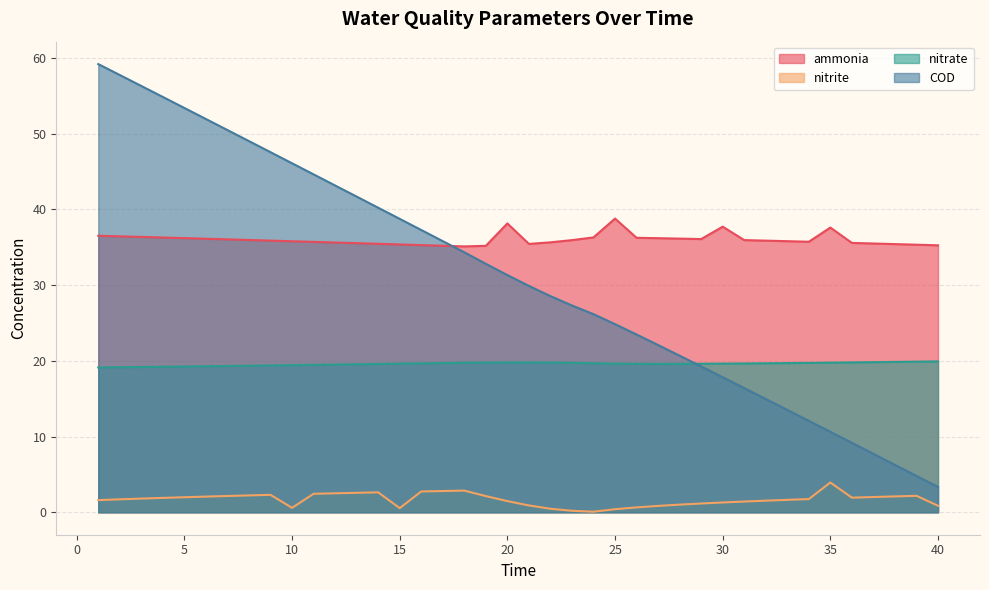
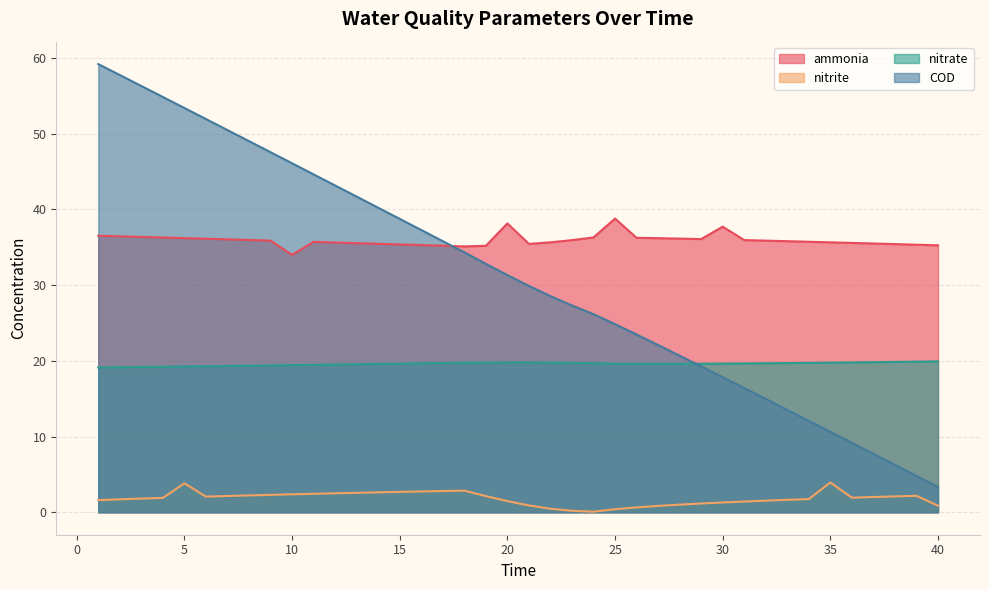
  {
    "ammonia": {
      "5": 36,
-     "10": 36,
+     "10": 34,
      "15": 35,
      "20": 38,
      "25": 39,
      "30": 38,
-     "35": 38,
+     "35": 36,
      "40": 35
    },
    "nitrite": {
-     "5": 2,
-     "10": 1,
-     "15": 1,
+     "5": 4,
+     "10": 2,
+     "15": 3,
      "20": 1,
      "25": 0,
      "30": 1,
      "35": 4,
      "40": 1
    }
  }
